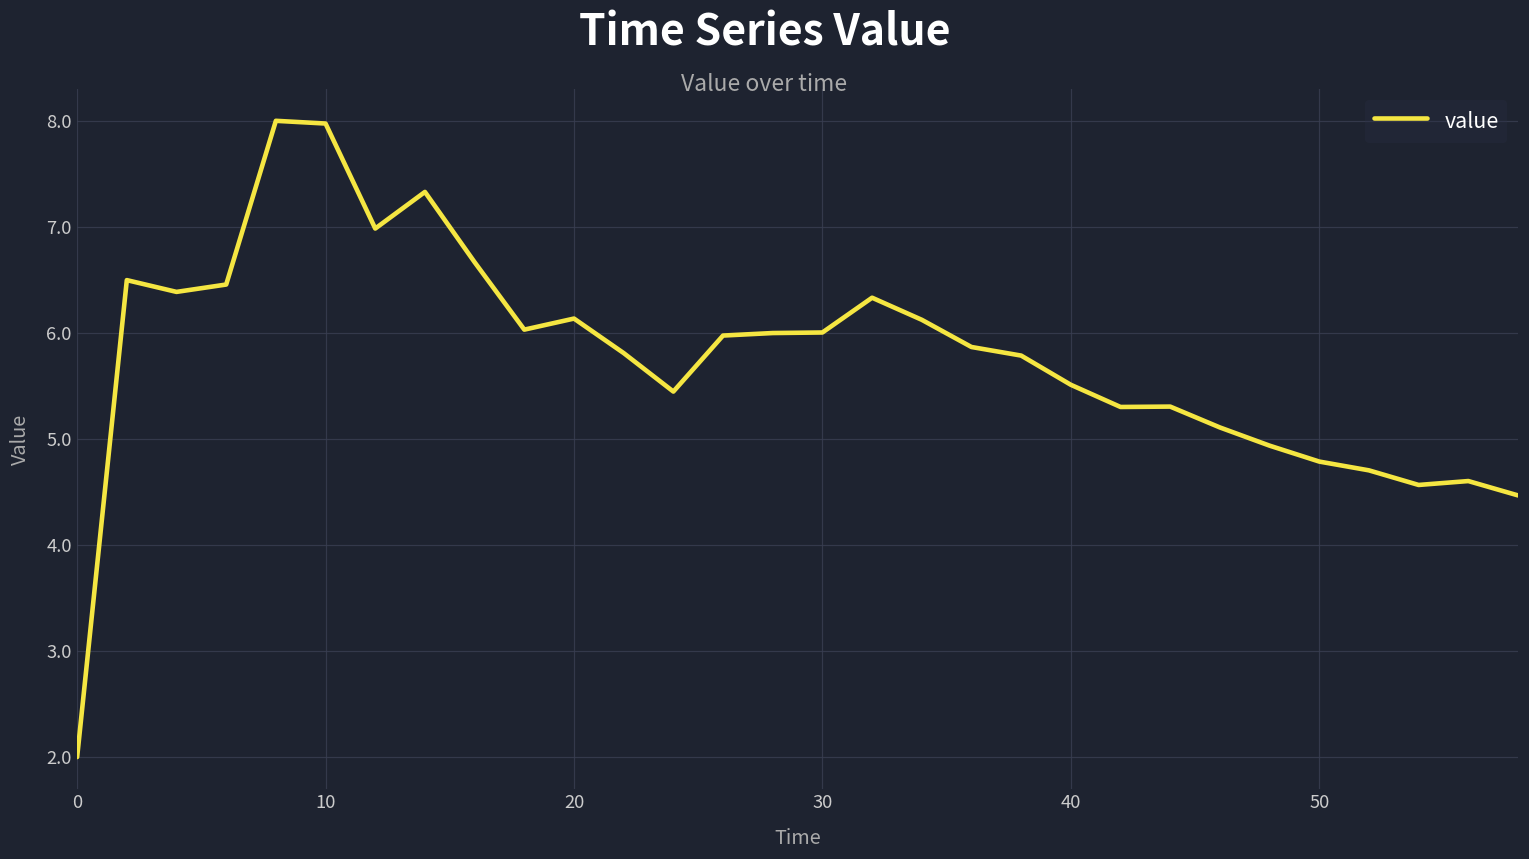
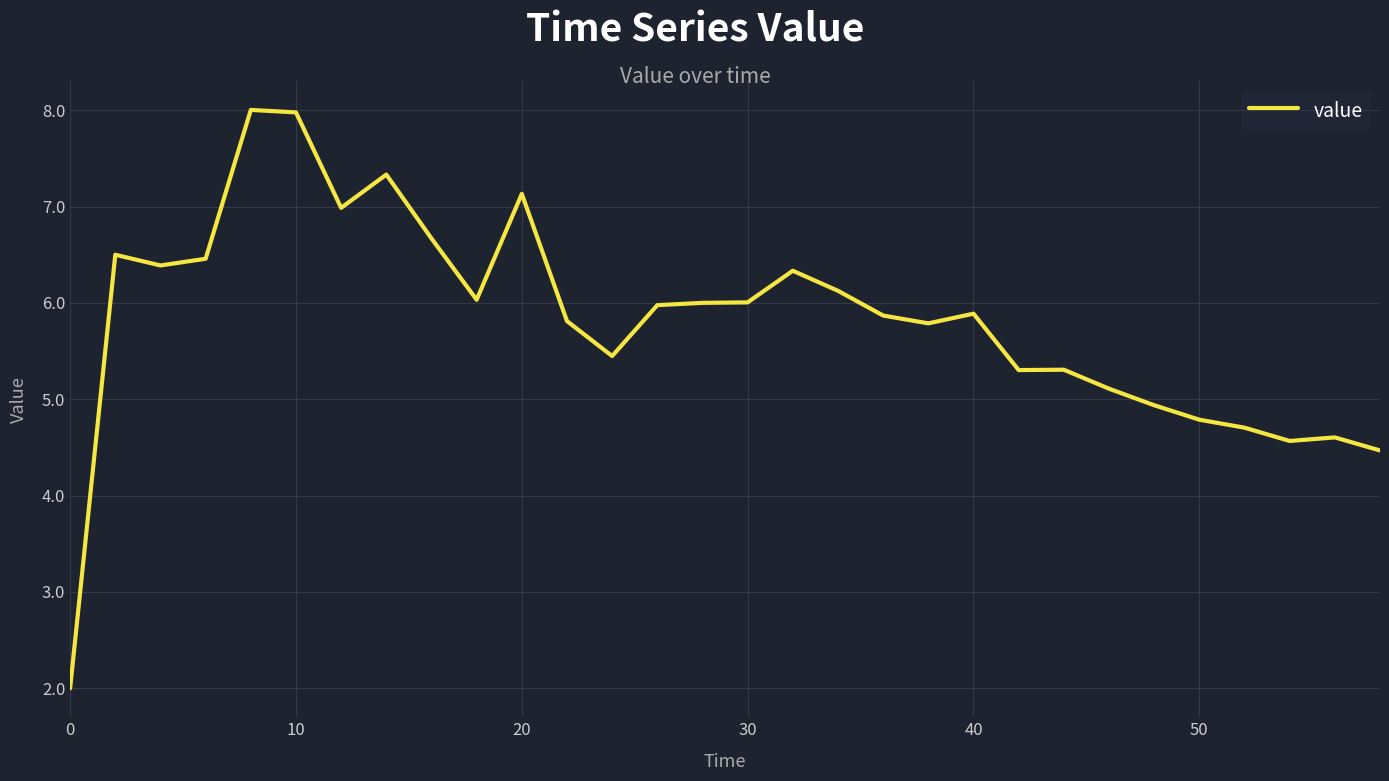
  {
    "0": 2.0,
    "10": 8.0,
-   "20": 6.1,
+   "20": 7.1,
    "30": 6.0,
-   "40": 5.5,
+   "40": 5.9,
    "50": 4.8
  }
